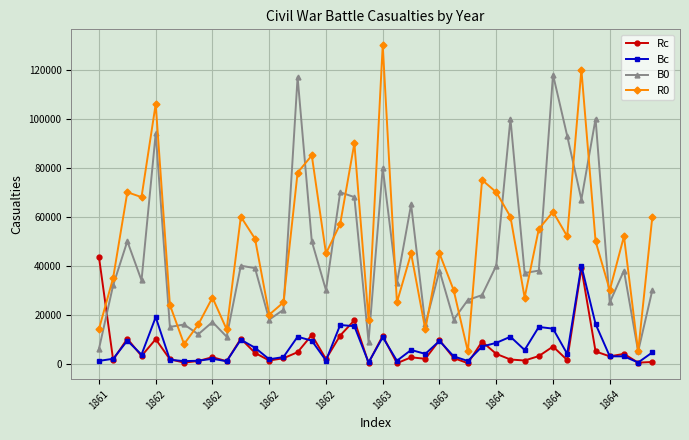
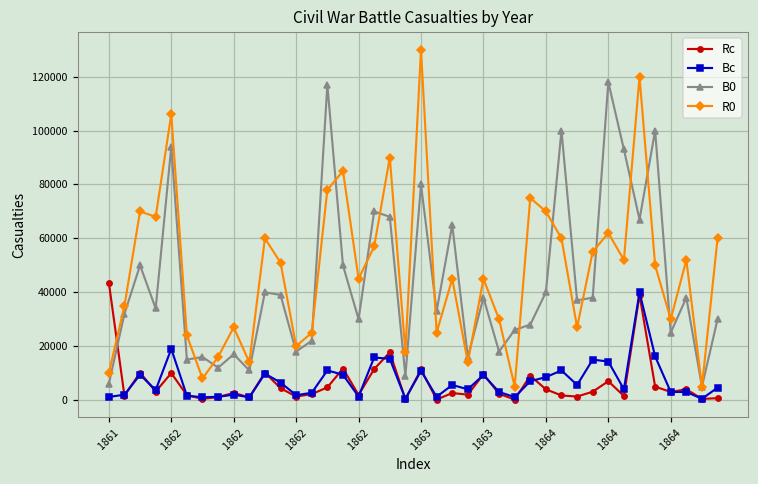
  {
    "Rc": {
      "1861": 44000
    },
    "Bc": {
      "1861": 1000
    },
    "B0": {
      "1861": 6000
    },
    "R0": {
-     "1861": 14000
+     "1861": 10000
    }
  }
